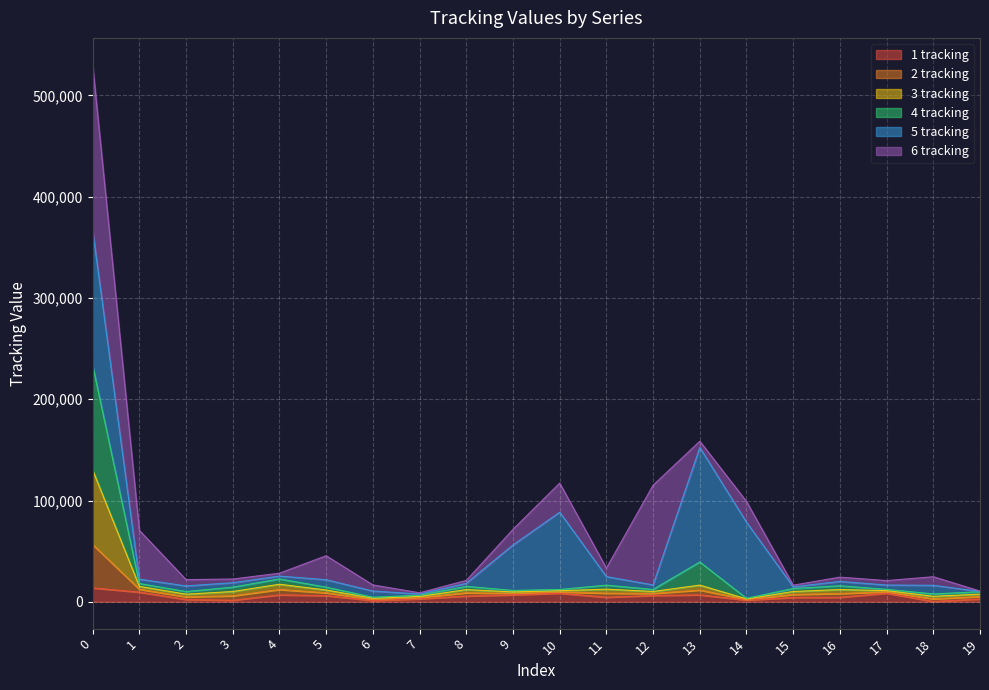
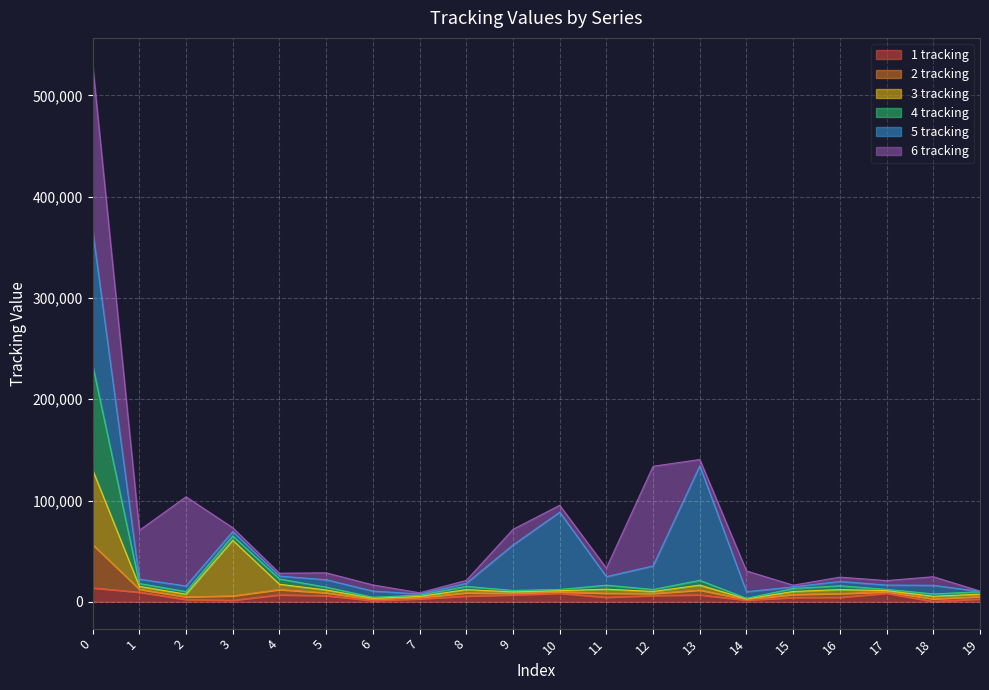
  {
    "3 tracking": {
      "0": "74,000",
      "1": "3,000",
      "2": "3,000",
-     "3": "4,000",
+     "3": "55,000",
      "4": "5,000",
      "5": "3,000",
      "8": "3,000",
      "11": "4,000",
      "13": "5,000",
      "15": "3,000",
      "16": "4,000"
    },
    "4 tracking": {
      "0": "103,000",
      "1": "3,000",
      "2": "3,000",
      "3": "4,000",
      "4": "5,000",
      "5": "3,000",
      "8": "3,000",
      "11": "4,000",
-     "13": "23,000",
+     "13": "5,000",
      "16": "4,000"
    },
    "5 tracking": {
      "0": "133,000",
      "1": "4,000",
      "2": "6,000",
      "3": "4,000",
      "4": "3,000",
      "5": "7,000",
      "6": "6,000",
      "8": "3,000",
      "9": "45,000",
      "10": "76,000",
      "11": "8,000",
-     "12": "4,000",
+     "12": "23,000",
      "13": "113,000",
-     "14": "75,000",
+     "14": "6,000",
      "16": "4,000",
      "17": "4,000",
      "18": "9,000"
    },
    "6 tracking": {
      "0": "164,000",
      "1": "48,000",
-     "2": "6,000",
+     "2": "88,000",
      "3": "4,000",
      "4": "3,000",
-     "5": "24,000",
+     "5": "7,000",
      "6": "6,000",
      "8": "3,000",
      "9": "15,000",
-     "10": "29,000",
+     "10": "7,000",
      "11": "8,000",
      "12": "98,000",
      "13": "6,000",
      "14": "20,000",
      "16": "4,000",
      "17": "4,000",
      "18": "8,000"
    }
  }
